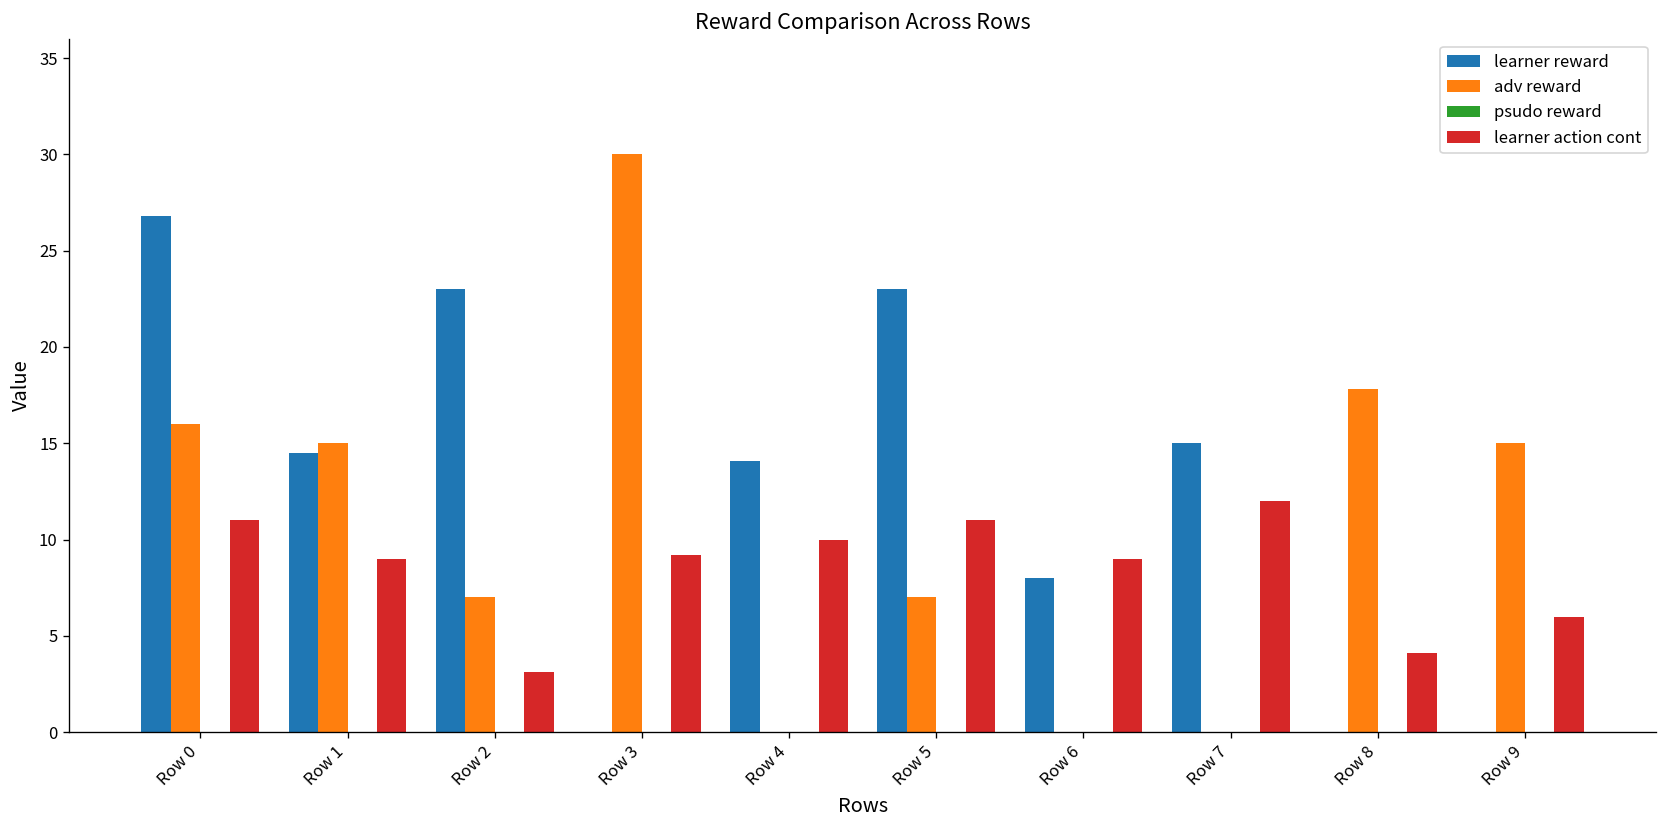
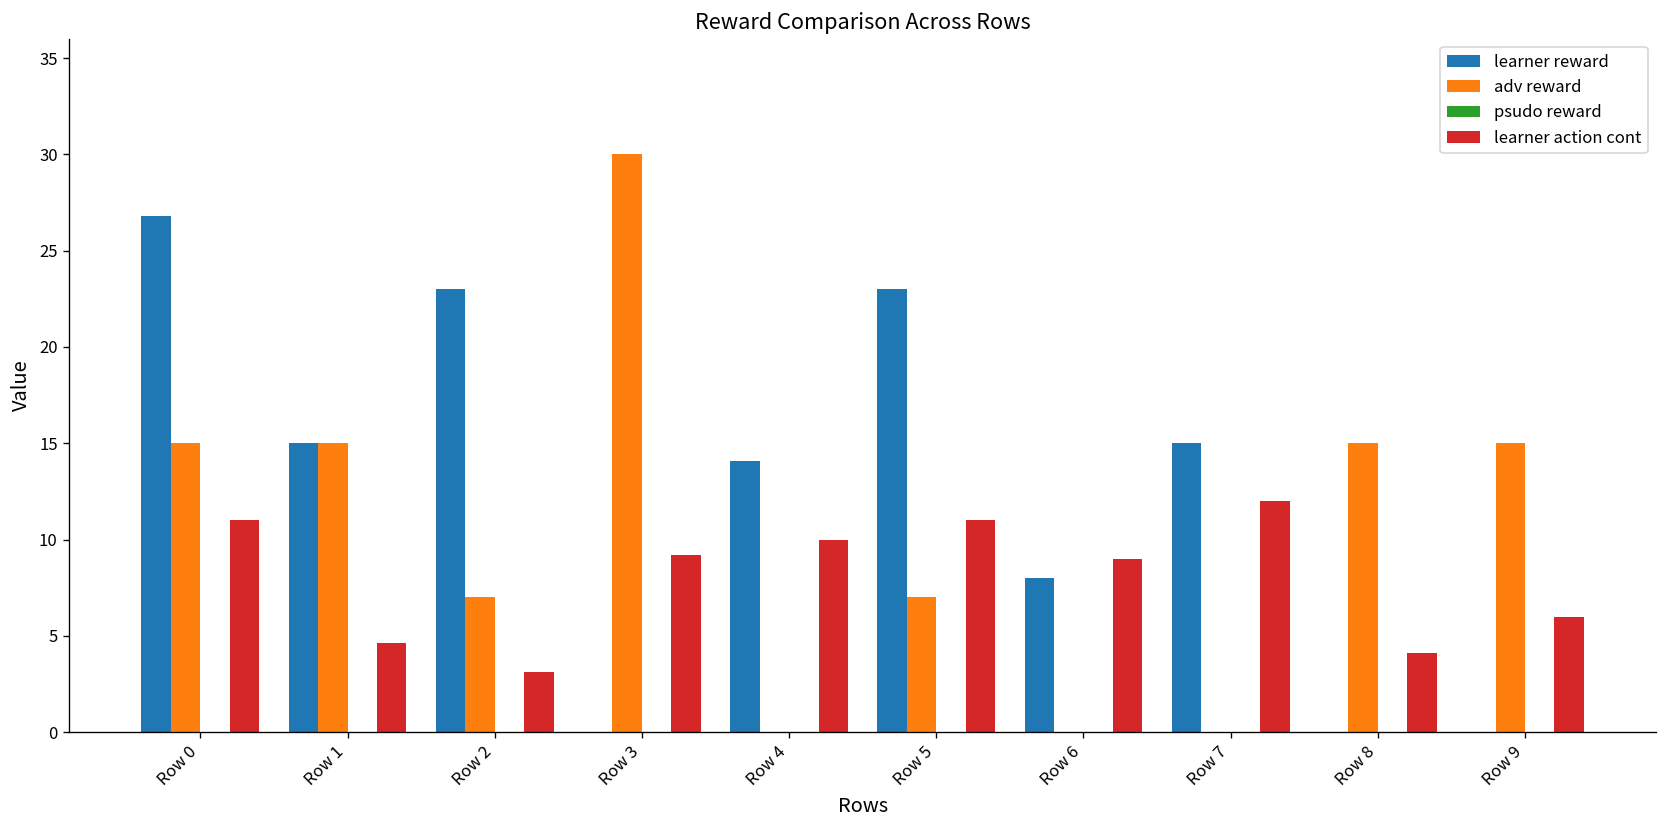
  {
    "learner reward": {
      "Row 0": 26.8,
-     "Row 1": 14.5,
+     "Row 1": 15.0,
      "Row 2": 23.0,
      "Row 3": 0.0,
      "Row 4": 14.1,
      "Row 5": 23.0,
      "Row 6": 8.0,
      "Row 7": 15.0,
      "Row 8": 0.0,
      "Row 9": 0.0
    },
    "adv reward": {
-     "Row 0": 16,
+     "Row 0": 15,
      "Row 1": 15.0,
      "Row 2": 7.0,
      "Row 3": 30.0,
      "Row 4": 0.0,
      "Row 5": 7.0,
      "Row 6": 0.0,
      "Row 7": 0.0,
-     "Row 8": 17.8,
+     "Row 8": 15.0,
      "Row 9": 15.0
    },
    "psudo reward": {
      "Row 0": 0.0,
      "Row 1": 0.0,
      "Row 2": 0.0,
      "Row 3": 0.0,
      "Row 4": 0.0,
      "Row 5": 0.0,
      "Row 6": 0.0,
      "Row 7": 0.0,
      "Row 8": 0.0,
      "Row 9": 0.0
    },
    "learner action cont": {
      "Row 0": 11.0,
-     "Row 1": 9.0,
+     "Row 1": 4.6,
      "Row 2": 3.1,
      "Row 3": 9.2,
      "Row 4": 10.0,
      "Row 5": 11.0,
      "Row 6": 9.0,
      "Row 7": 12.0,
      "Row 8": 4.1,
      "Row 9": 6.0
    }
  }
